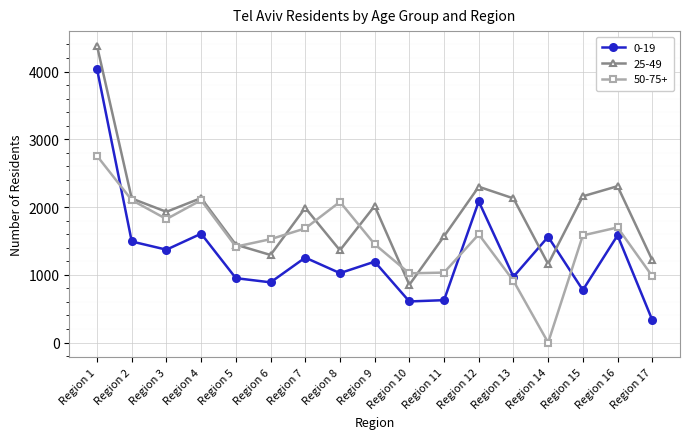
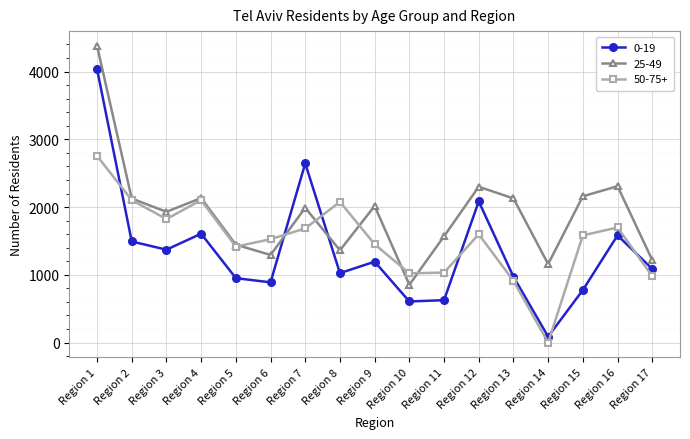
  {
    "0-19": {
      "Region 1": 4000,
      "Region 2": 1500,
      "Region 3": 1400,
      "Region 4": 1600,
      "Region 5": 1000,
      "Region 6": 900,
-     "Region 7": 1300,
+     "Region 7": 2600,
      "Region 8": 1000,
      "Region 9": 1200,
      "Region 10": 600,
      "Region 11": 600,
      "Region 12": 2100,
      "Region 13": 1000,
-     "Region 14": 1600,
+     "Region 14": 100,
      "Region 15": 800,
      "Region 16": 1600,
-     "Region 17": 300
+     "Region 17": 1100
    }
  }
